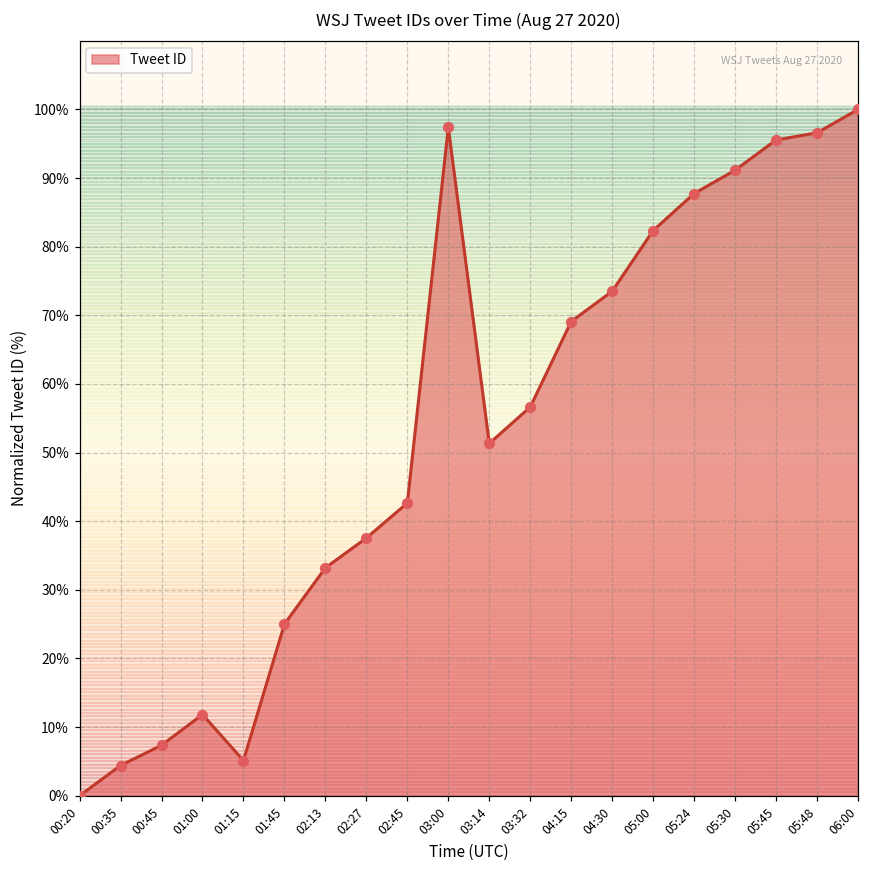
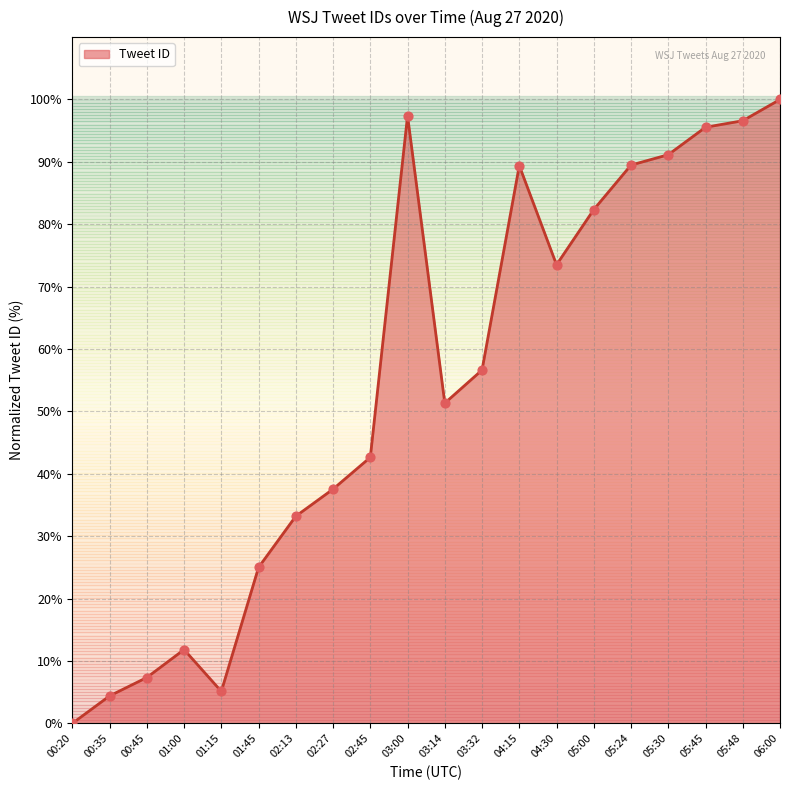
  {
    "00:20": "0%",
    "00:35": "4%",
    "00:45": "7%",
    "01:00": "12%",
    "01:15": "5%",
    "01:45": "25%",
    "02:13": "33%",
    "02:27": "38%",
    "02:45": "43%",
    "03:00": "97%",
    "03:14": "51%",
    "03:32": "57%",
-   "04:15": "69%",
+   "04:15": "89%",
    "04:30": "74%",
    "05:00": "82%",
-   "05:24": "88%",
+   "05:24": "89%",
    "05:30": "91%",
    "05:45": "96%",
    "05:48": "97%",
    "06:00": "100%"
  }
